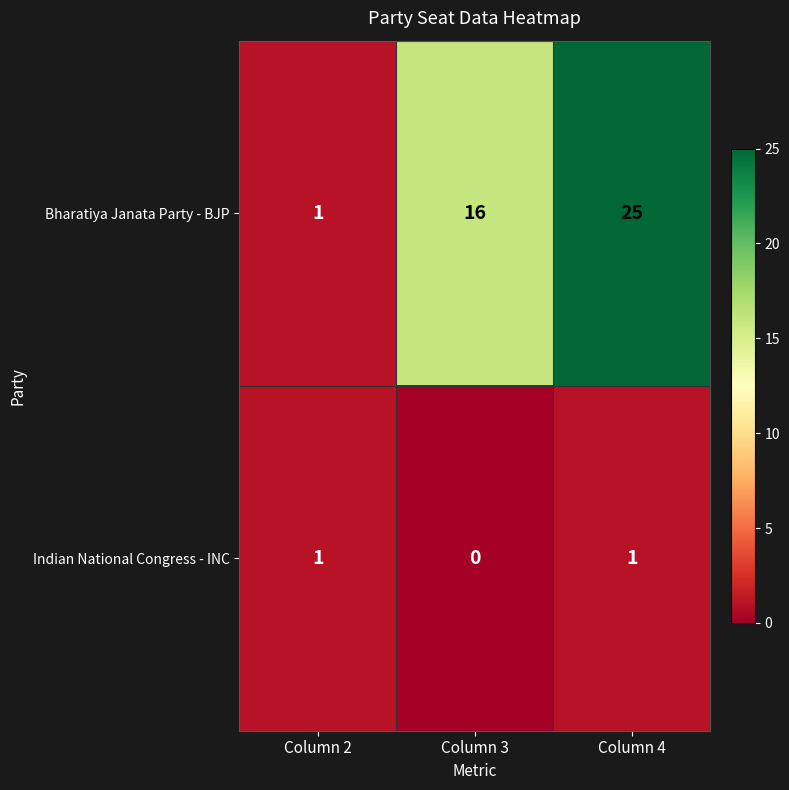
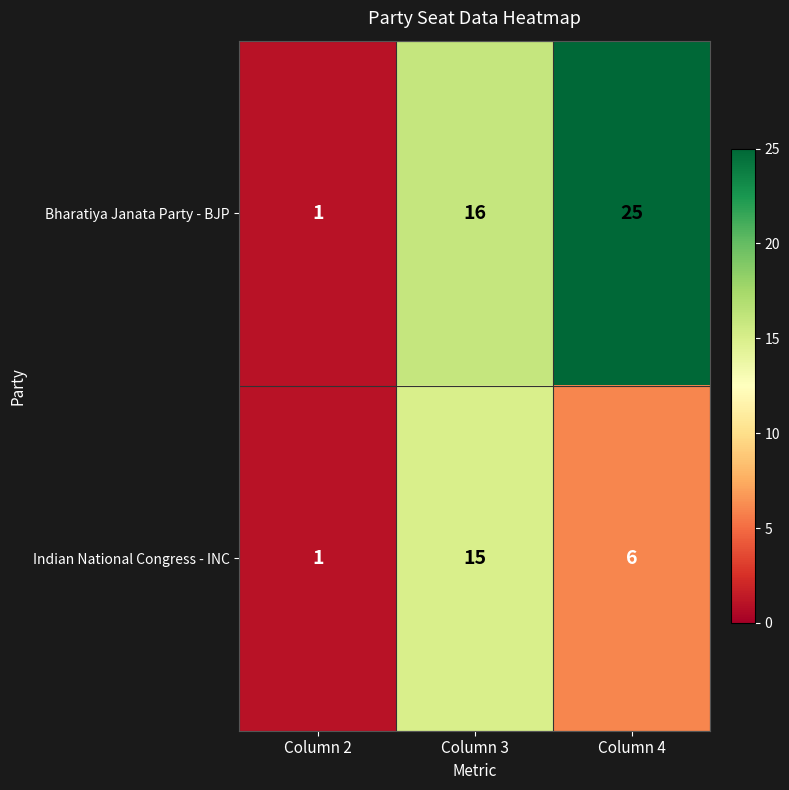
  {
    "Bharatiya Janata Party - BJP": {
      "Column 2": 1,
      "Column 3": 16,
      "Column 4": 25
    },
    "Indian National Congress - INC": {
      "Column 2": 1,
-     "Column 3": 0,
-     "Column 4": 1
+     "Column 3": 15,
+     "Column 4": 6
    }
  }
